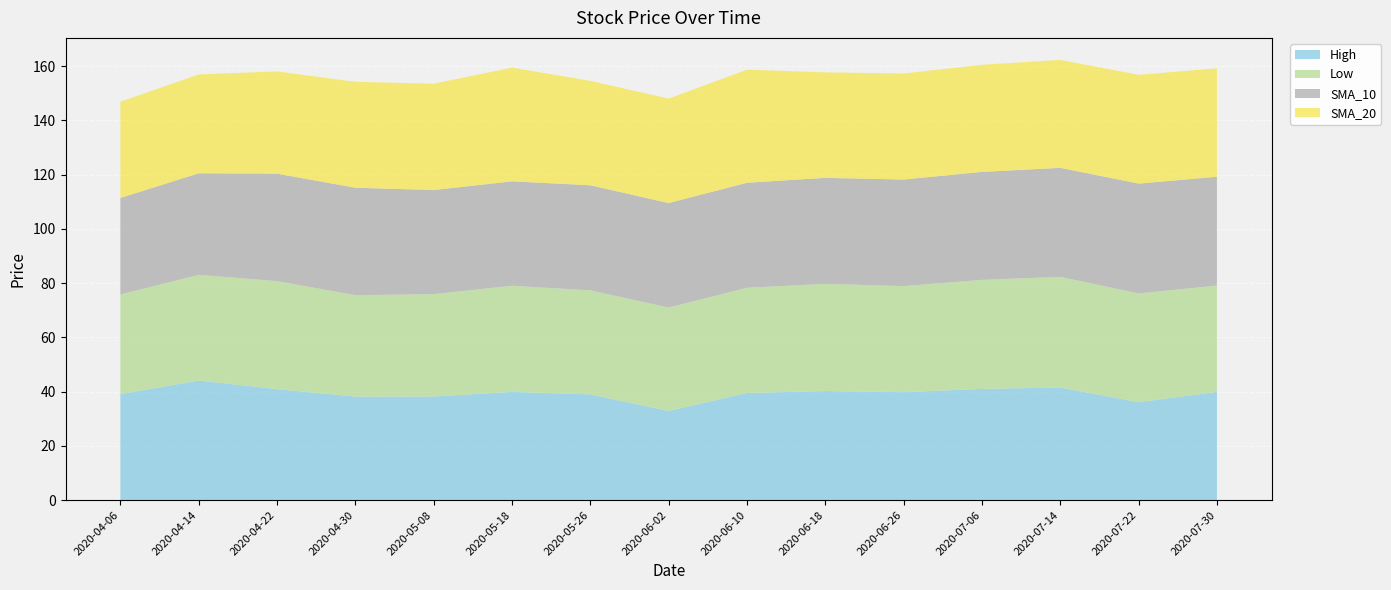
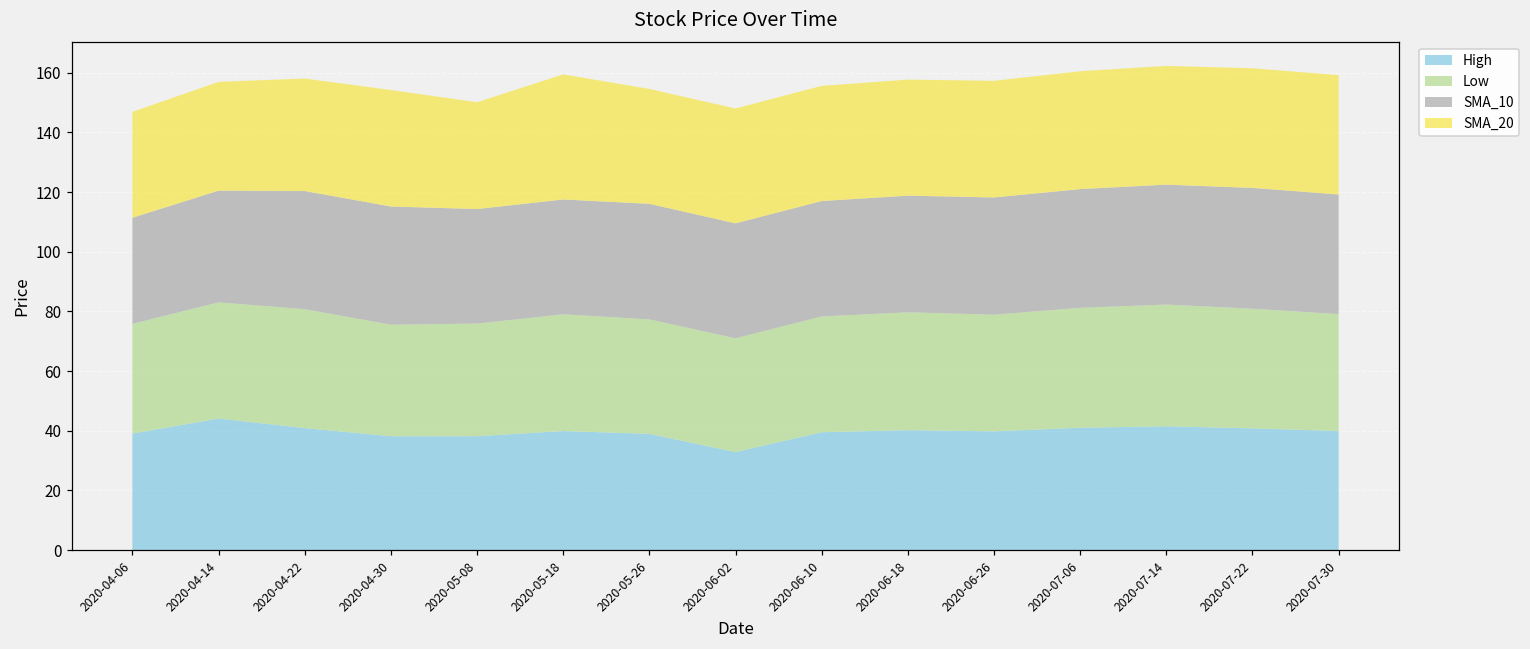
  {
    "High": {
      "2020-04-06": 39,
      "2020-04-14": 44,
      "2020-04-22": 41,
      "2020-04-30": 38,
      "2020-05-08": 38,
      "2020-05-18": 40,
      "2020-05-26": 39,
      "2020-06-02": 33,
      "2020-06-10": 40,
      "2020-06-18": 40,
      "2020-06-26": 40,
      "2020-07-06": 41,
      "2020-07-14": 42,
-     "2020-07-22": 36,
+     "2020-07-22": 41,
      "2020-07-30": 40
    },
    "SMA_20": {
      "2020-04-06": 35,
      "2020-04-14": 36,
      "2020-04-22": 38,
      "2020-04-30": 39,
-     "2020-05-08": 39,
+     "2020-05-08": 36,
      "2020-05-18": 42,
      "2020-05-26": 39,
      "2020-06-02": 39,
-     "2020-06-10": 42,
+     "2020-06-10": 39,
      "2020-06-18": 39,
      "2020-06-26": 39,
      "2020-07-06": 40,
      "2020-07-14": 40,
      "2020-07-22": 40,
      "2020-07-30": 40
    }
  }
